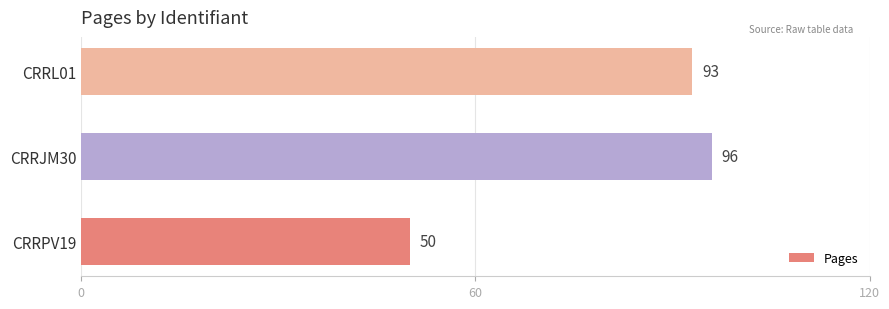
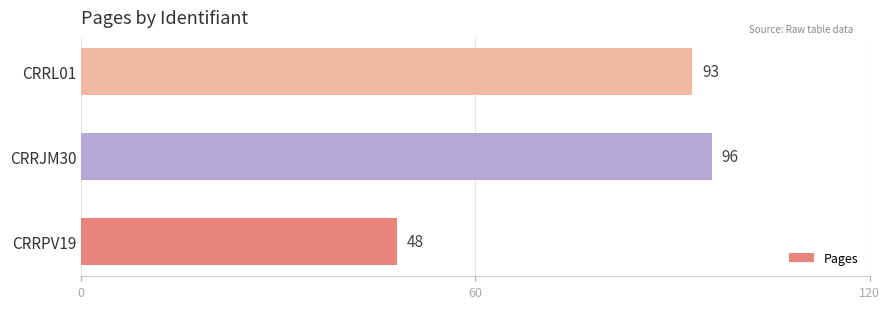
  {
    "CRRL01": 93,
    "CRRJM30": 96,
-   "CRRPV19": 50
+   "CRRPV19": 48
  }
